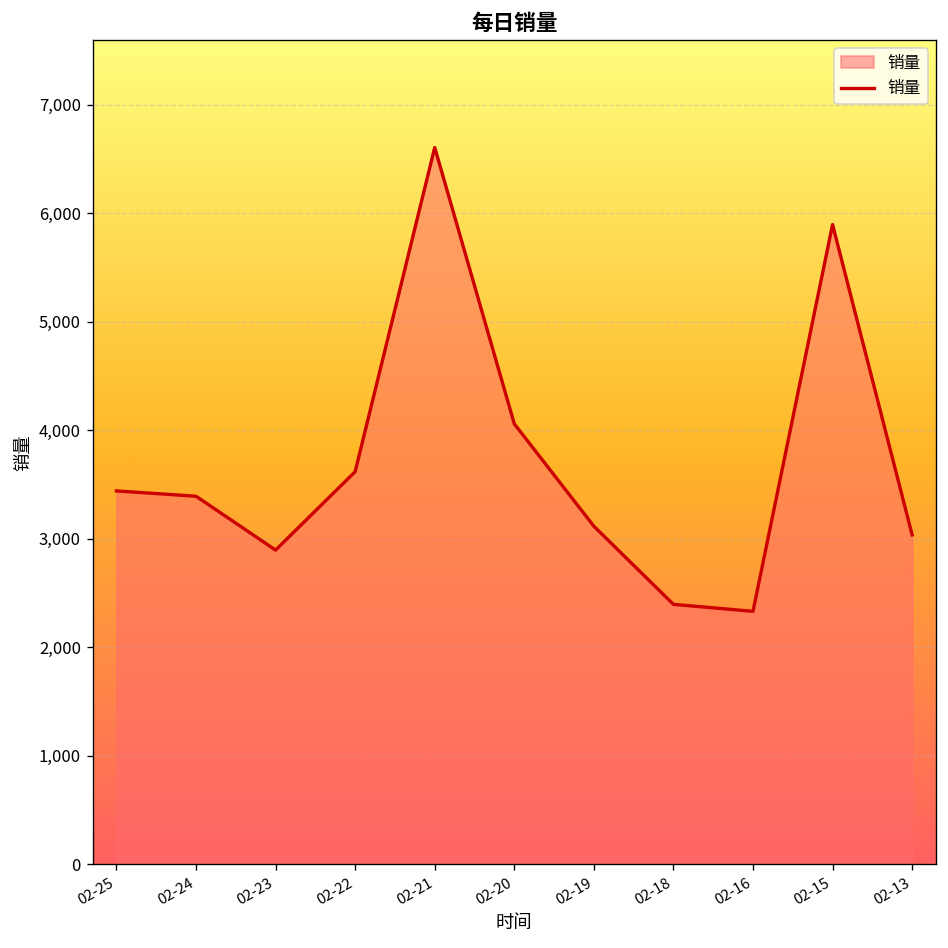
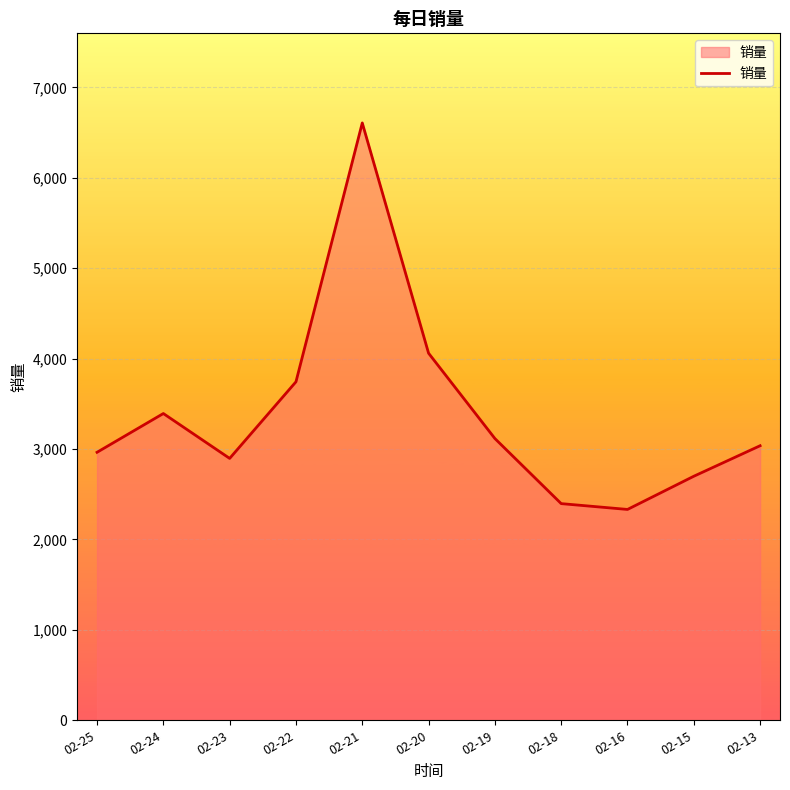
  {
-   "02-25": "3,400",
+   "02-25": "3,000",
    "02-24": "3,400",
    "02-23": "2,900",
-   "02-22": "3,600",
+   "02-22": "3,700",
    "02-21": "6,600",
    "02-20": "4,100",
    "02-19": "3,100",
    "02-18": "2,400",
    "02-16": "2,300",
-   "02-15": "5,900",
+   "02-15": "2,700",
    "02-13": "3,000"
  }
